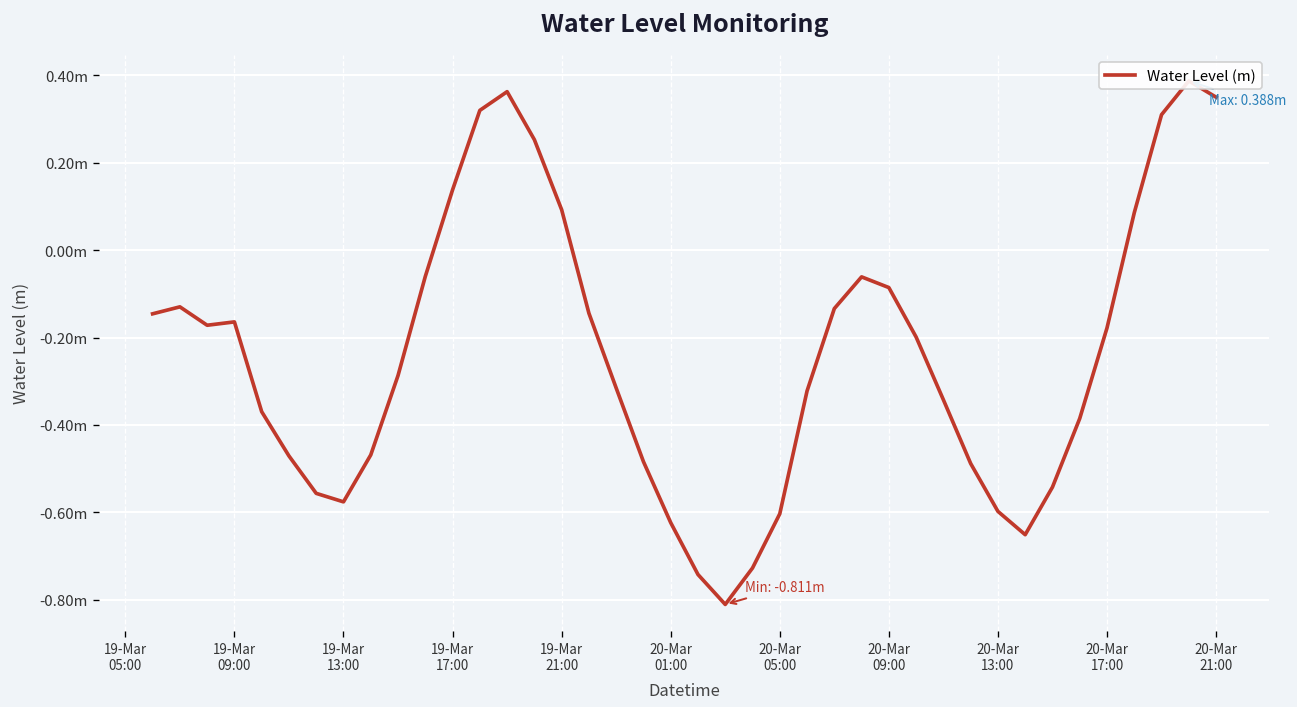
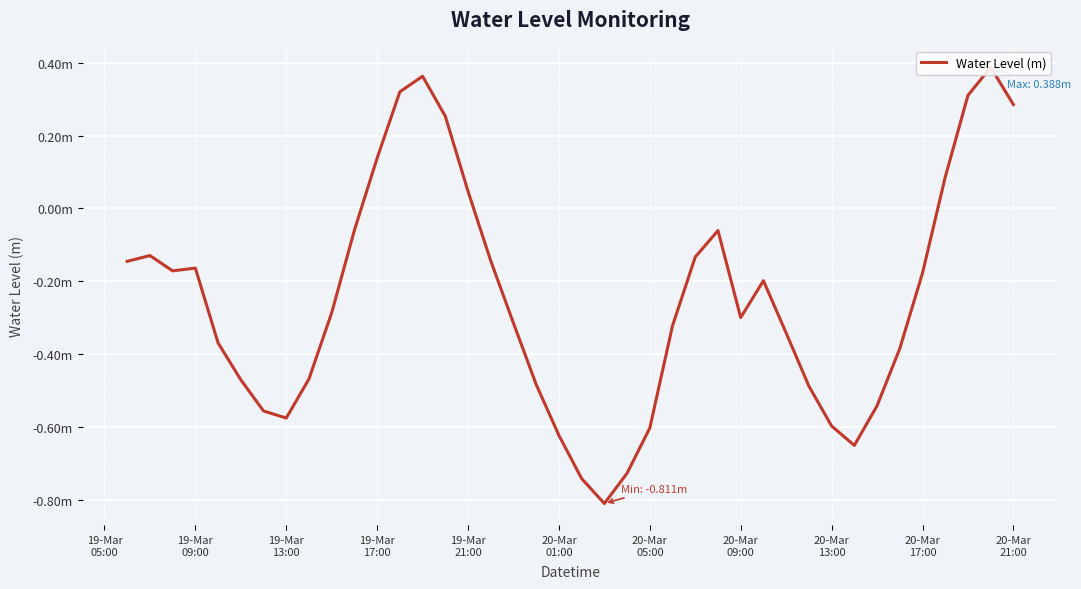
  {
    "19-Mar 09:00": "-0.16m",
    "19-Mar 13:00": "-0.58m",
    "19-Mar 17:00": "0.14m",
-   "19-Mar 21:00": "0.09m",
+   "19-Mar 21:00": "0.05m",
    "20-Mar 01:00": "-0.62m",
    "20-Mar 05:00": "-0.60m",
-   "20-Mar 09:00": "-0.09m",
+   "20-Mar 09:00": "-0.30m",
    "20-Mar 13:00": "-0.60m",
    "20-Mar 17:00": "-0.18m",
-   "20-Mar 21:00": "0.35m"
+   "20-Mar 21:00": "0.29m"
  }
